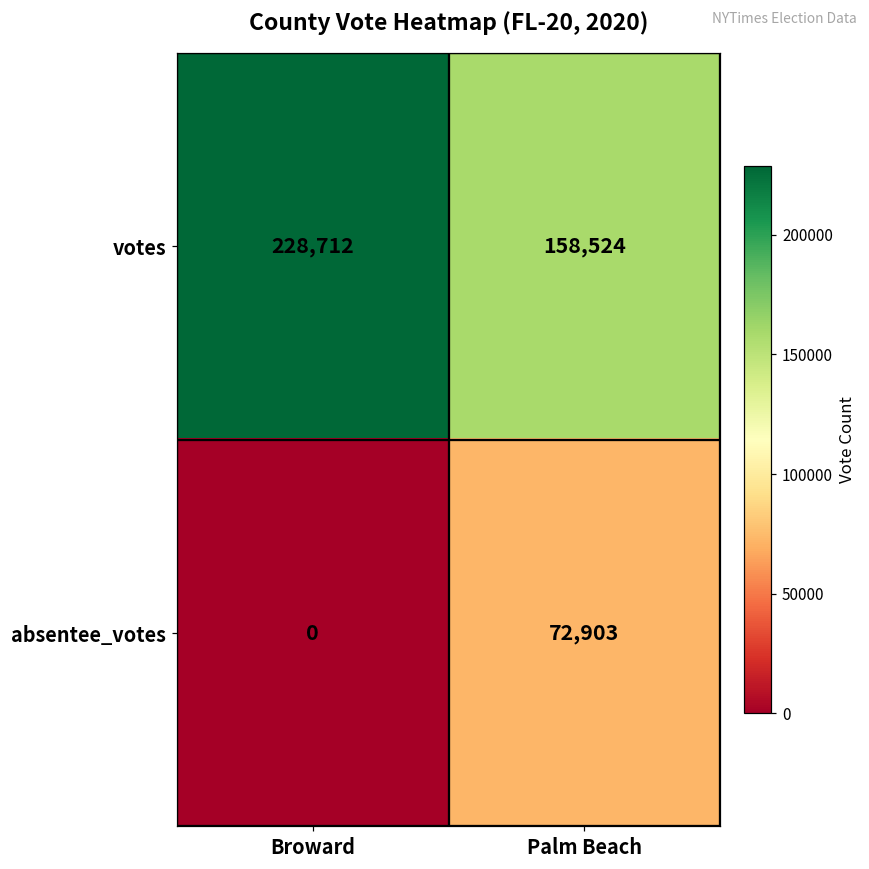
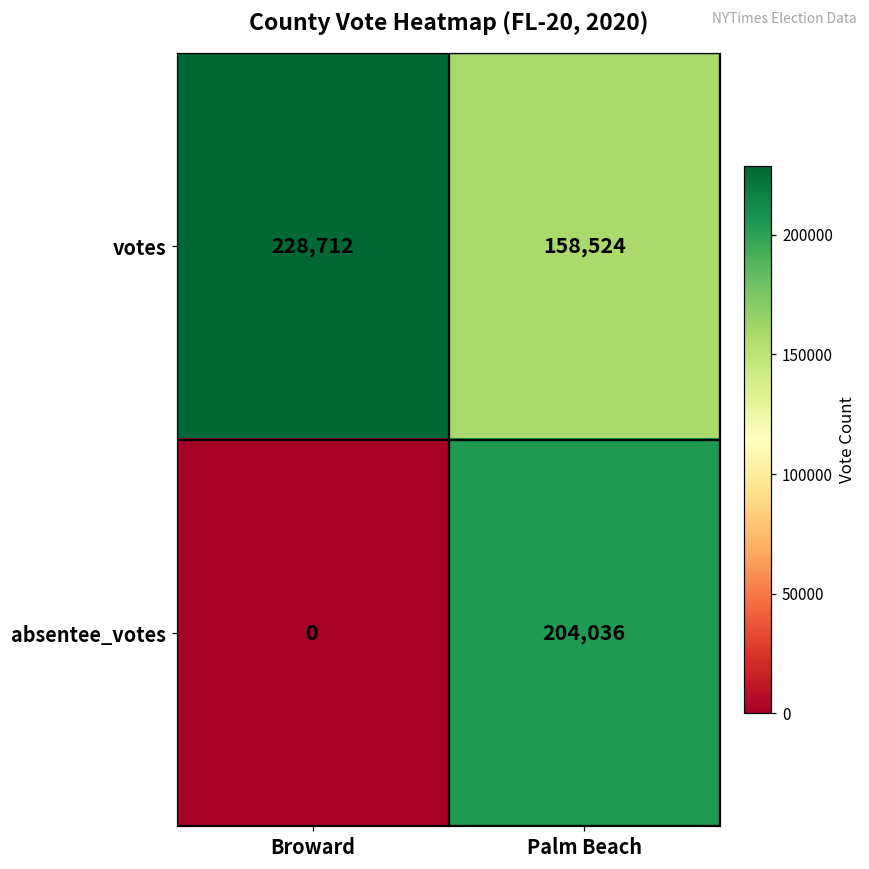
  {
    "votes": {
      "Broward": "228,712",
      "Palm Beach": "158,524"
    },
    "absentee_votes": {
      "Broward": "0",
-     "Palm Beach": "72,903"
+     "Palm Beach": "204,036"
    }
  }
